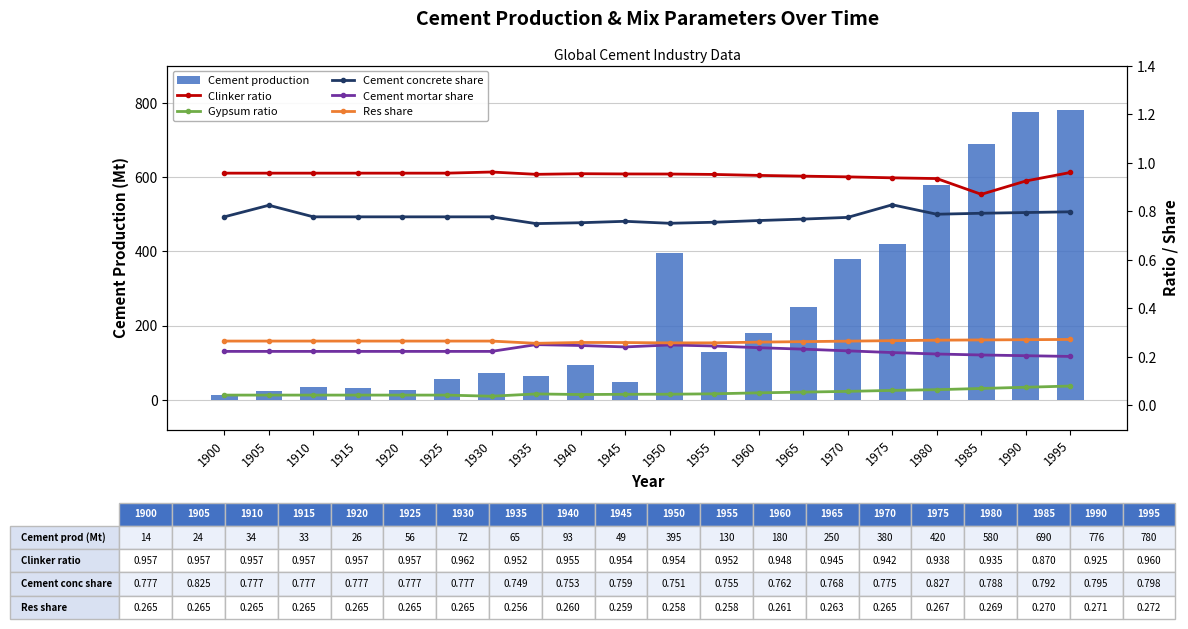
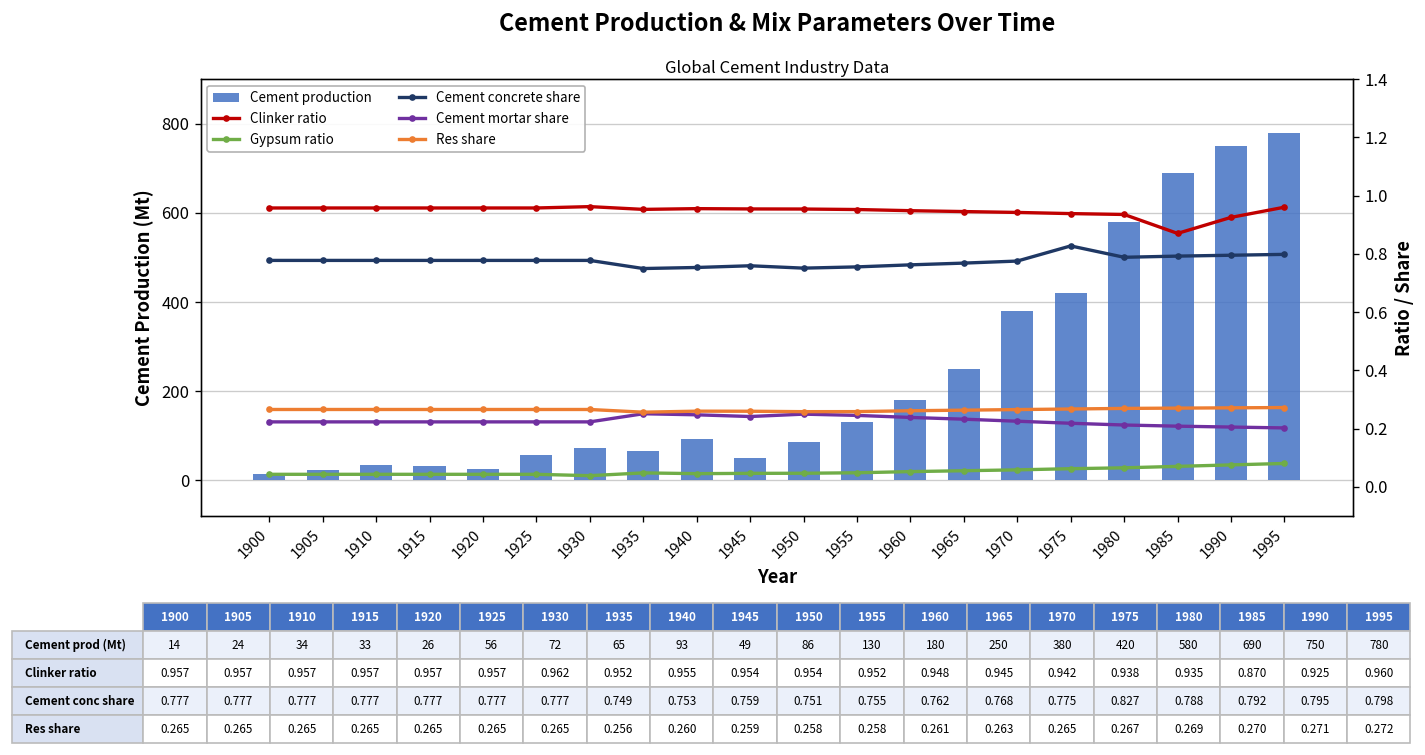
  {
    "Cement production": {
-     "1950": 395,
-     "1990": 776
+     "1950": 86,
+     "1990": 750
    },
    "Cement concrete share": {
-     "1905": 0.825
+     "1905": 0.777
    }
  }
